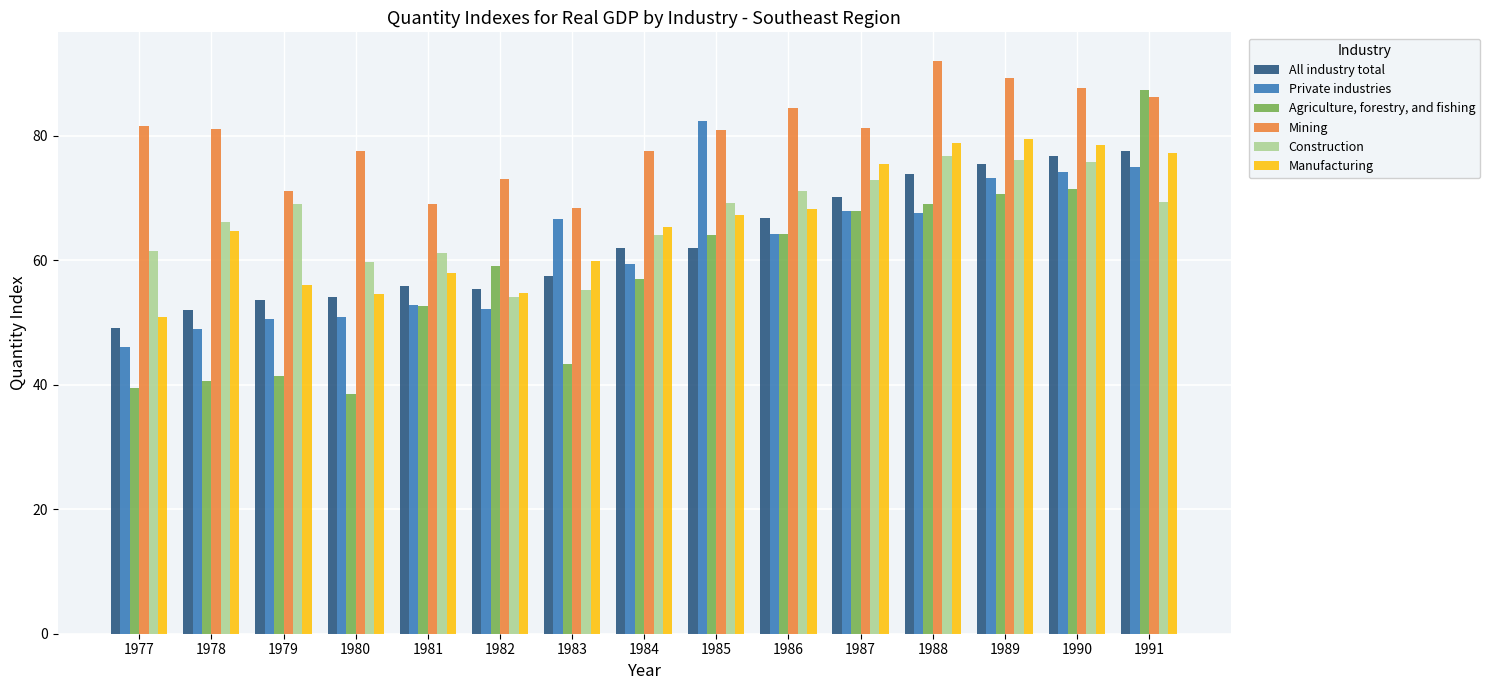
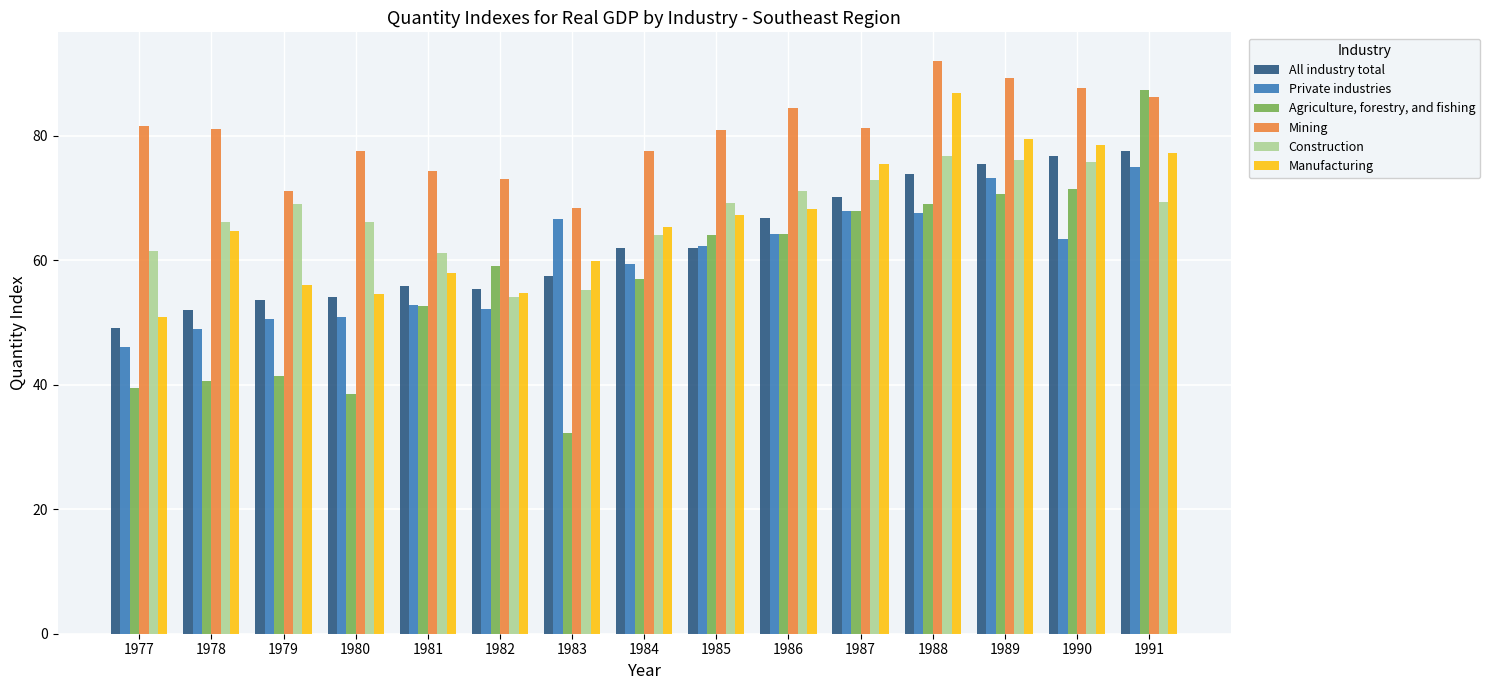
  {
    "All industry total": {
      "1977": 49,
      "1978": 52,
      "1979": 54,
      "1980": 54,
      "1981": 56,
      "1982": 55,
      "1983": 58,
      "1984": 62,
      "1985": 62,
      "1986": 67,
      "1987": 70,
      "1988": 74,
      "1989": 76,
      "1990": 77,
      "1991": 78
    },
    "Private industries": {
      "1977": 46,
      "1978": 49,
      "1979": 51,
      "1980": 51,
      "1981": 53,
      "1982": 52,
      "1983": 67,
      "1984": 59,
-     "1985": 82,
+     "1985": 62,
      "1986": 64,
      "1987": 68,
      "1988": 68,
      "1989": 73,
-     "1990": 74,
+     "1990": 63,
      "1991": 75
    },
    "Agriculture, forestry, and fishing": {
      "1977": 40,
      "1978": 41,
      "1979": 41,
      "1980": 39,
      "1981": 53,
      "1982": 59,
-     "1983": 43,
+     "1983": 32,
      "1984": 57,
      "1985": 64,
      "1986": 64,
      "1987": 68,
      "1988": 69,
      "1989": 71,
      "1990": 72,
      "1991": 87
    },
    "Mining": {
      "1977": 82,
      "1978": 81,
      "1979": 71,
      "1980": 78,
-     "1981": 69,
+     "1981": 74,
      "1982": 73,
      "1983": 68,
      "1984": 78,
      "1985": 81,
      "1986": 84,
      "1987": 81,
      "1988": 92,
      "1989": 89,
      "1990": 88,
      "1991": 86
    },
    "Construction": {
      "1977": 62,
      "1978": 66,
      "1979": 69,
-     "1980": 60,
+     "1980": 66,
      "1981": 61,
      "1982": 54,
      "1983": 55,
      "1984": 64,
      "1985": 69,
      "1986": 71,
      "1987": 73,
      "1988": 77,
      "1989": 76,
      "1990": 76,
      "1991": 69
    },
    "Manufacturing": {
      "1977": 51,
      "1978": 65,
      "1979": 56,
      "1980": 55,
      "1981": 58,
      "1982": 55,
      "1983": 60,
      "1984": 65,
      "1985": 67,
      "1986": 68,
      "1987": 76,
-     "1988": 79,
+     "1988": 87,
      "1989": 80,
      "1990": 79,
      "1991": 77
    }
  }
